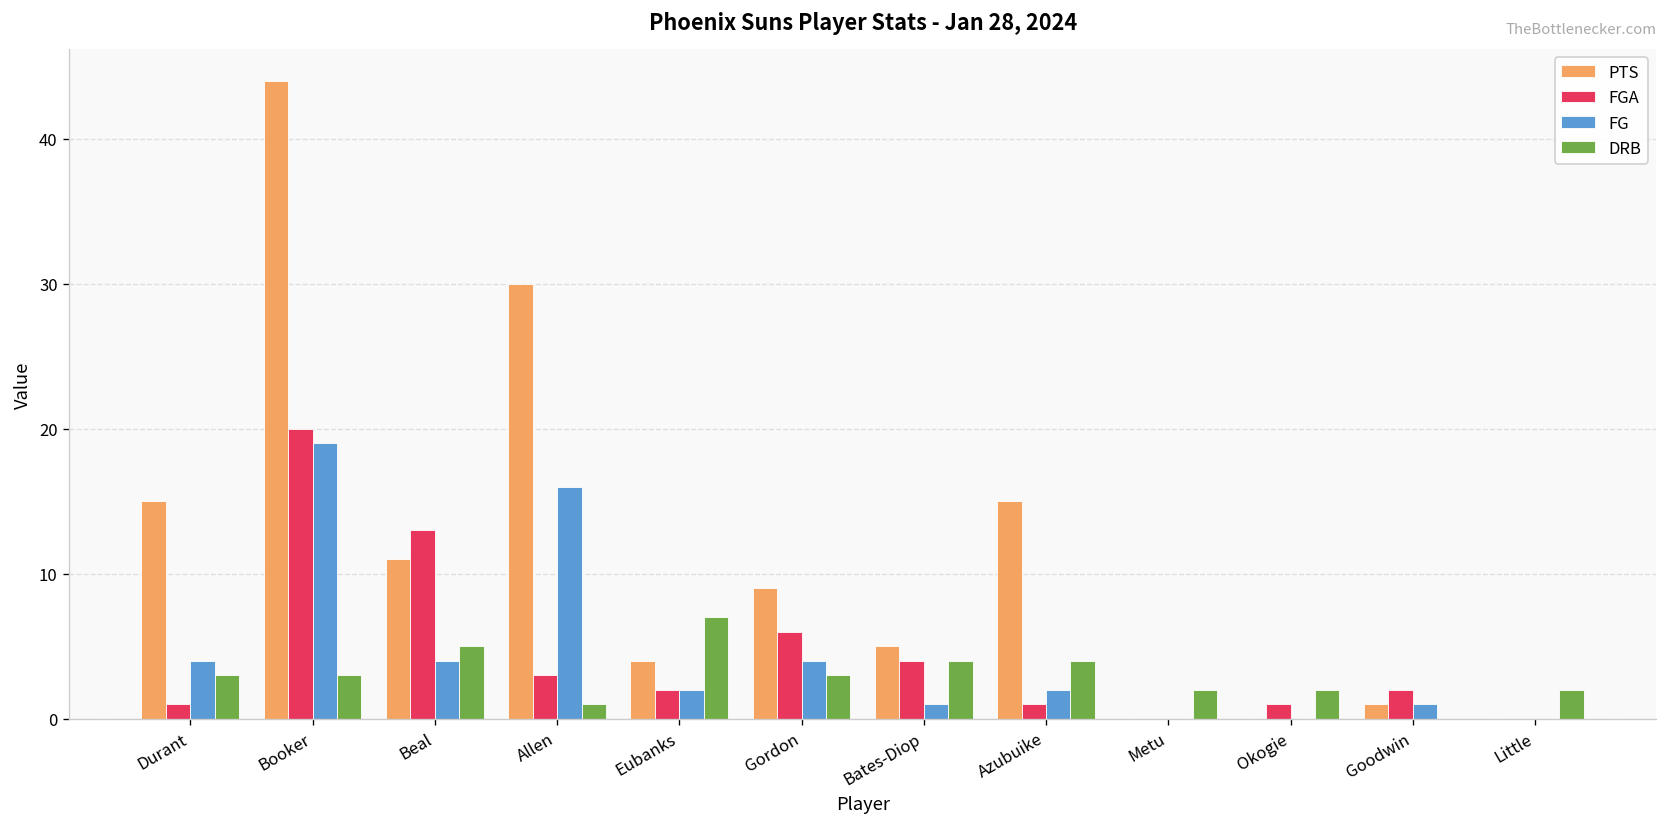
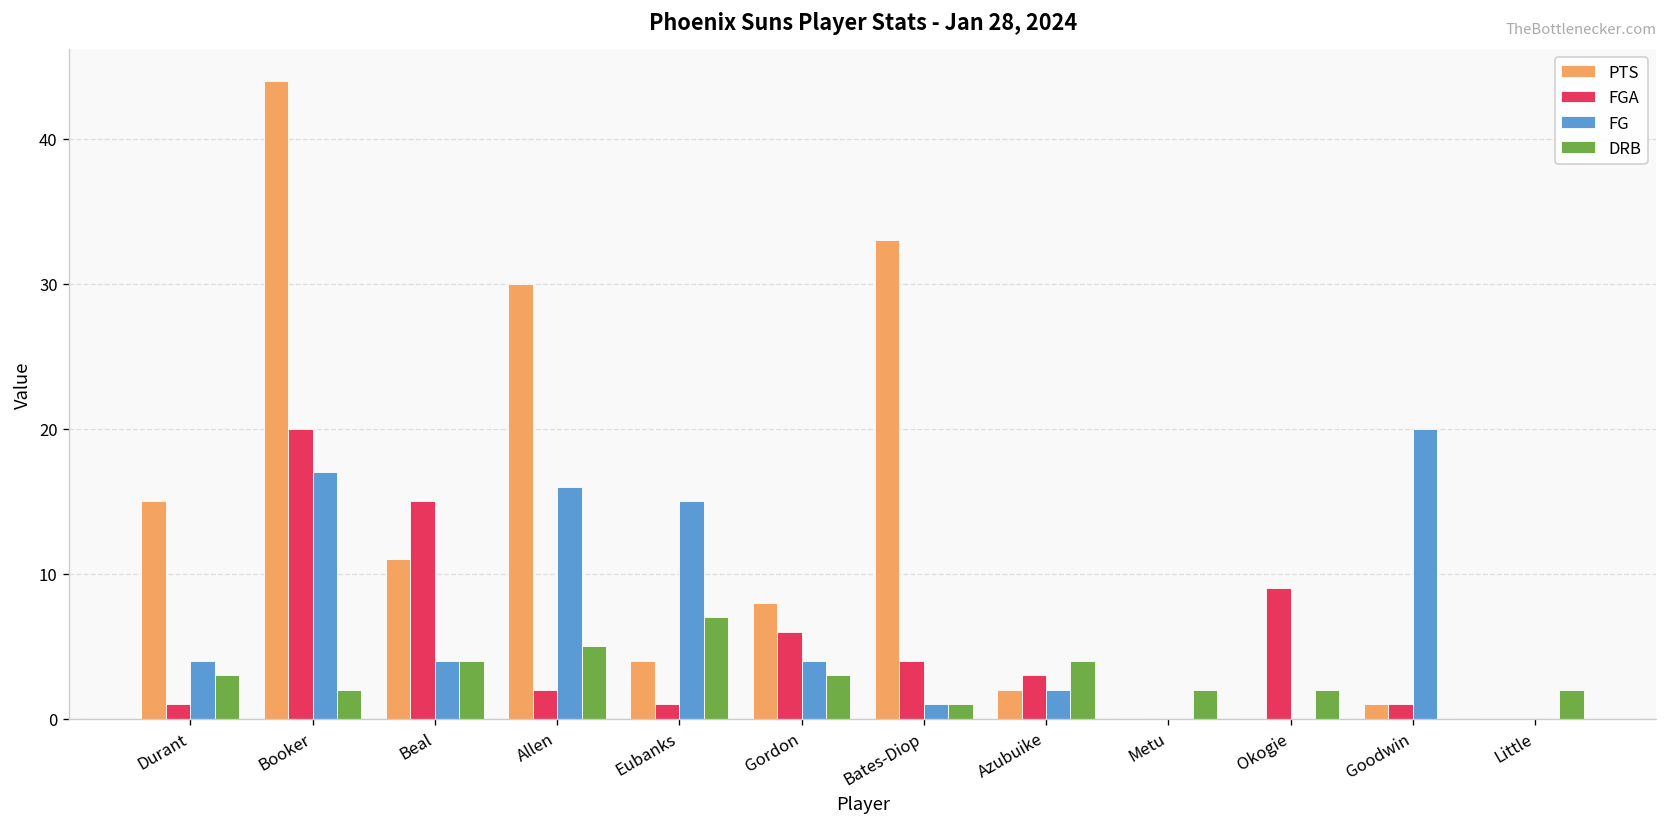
  {
    "PTS": {
      "Durant": 15,
      "Booker": 44,
      "Beal": 11,
      "Allen": 30,
      "Eubanks": 4,
-     "Gordon": 9,
-     "Bates-Diop": 5,
-     "Azubuike": 15,
+     "Gordon": 8,
+     "Bates-Diop": 33,
+     "Azubuike": 2,
      "Metu": 0,
      "Okogie": 0,
      "Goodwin": 1,
      "Little": 0
    },
    "FGA": {
      "Durant": 1,
      "Booker": 20,
-     "Beal": 13,
-     "Allen": 3,
-     "Eubanks": 2,
+     "Beal": 15,
+     "Allen": 2,
+     "Eubanks": 1,
      "Gordon": 6,
      "Bates-Diop": 4,
-     "Azubuike": 1,
+     "Azubuike": 3,
      "Metu": 0,
-     "Okogie": 1,
-     "Goodwin": 2,
+     "Okogie": 9,
+     "Goodwin": 1,
      "Little": 0
    },
    "FG": {
      "Durant": 4,
-     "Booker": 19,
+     "Booker": 17,
      "Beal": 4,
      "Allen": 16,
-     "Eubanks": 2,
+     "Eubanks": 15,
      "Gordon": 4,
      "Bates-Diop": 1,
      "Azubuike": 2,
      "Metu": 0,
      "Okogie": 0,
-     "Goodwin": 1,
+     "Goodwin": 20,
      "Little": 0
    },
    "DRB": {
      "Durant": 3,
-     "Booker": 3,
-     "Beal": 5,
-     "Allen": 1,
+     "Booker": 2,
+     "Beal": 4,
+     "Allen": 5,
      "Eubanks": 7,
      "Gordon": 3,
-     "Bates-Diop": 4,
+     "Bates-Diop": 1,
      "Azubuike": 4,
      "Metu": 2,
      "Okogie": 2,
      "Goodwin": 0,
      "Little": 2
    }
  }
